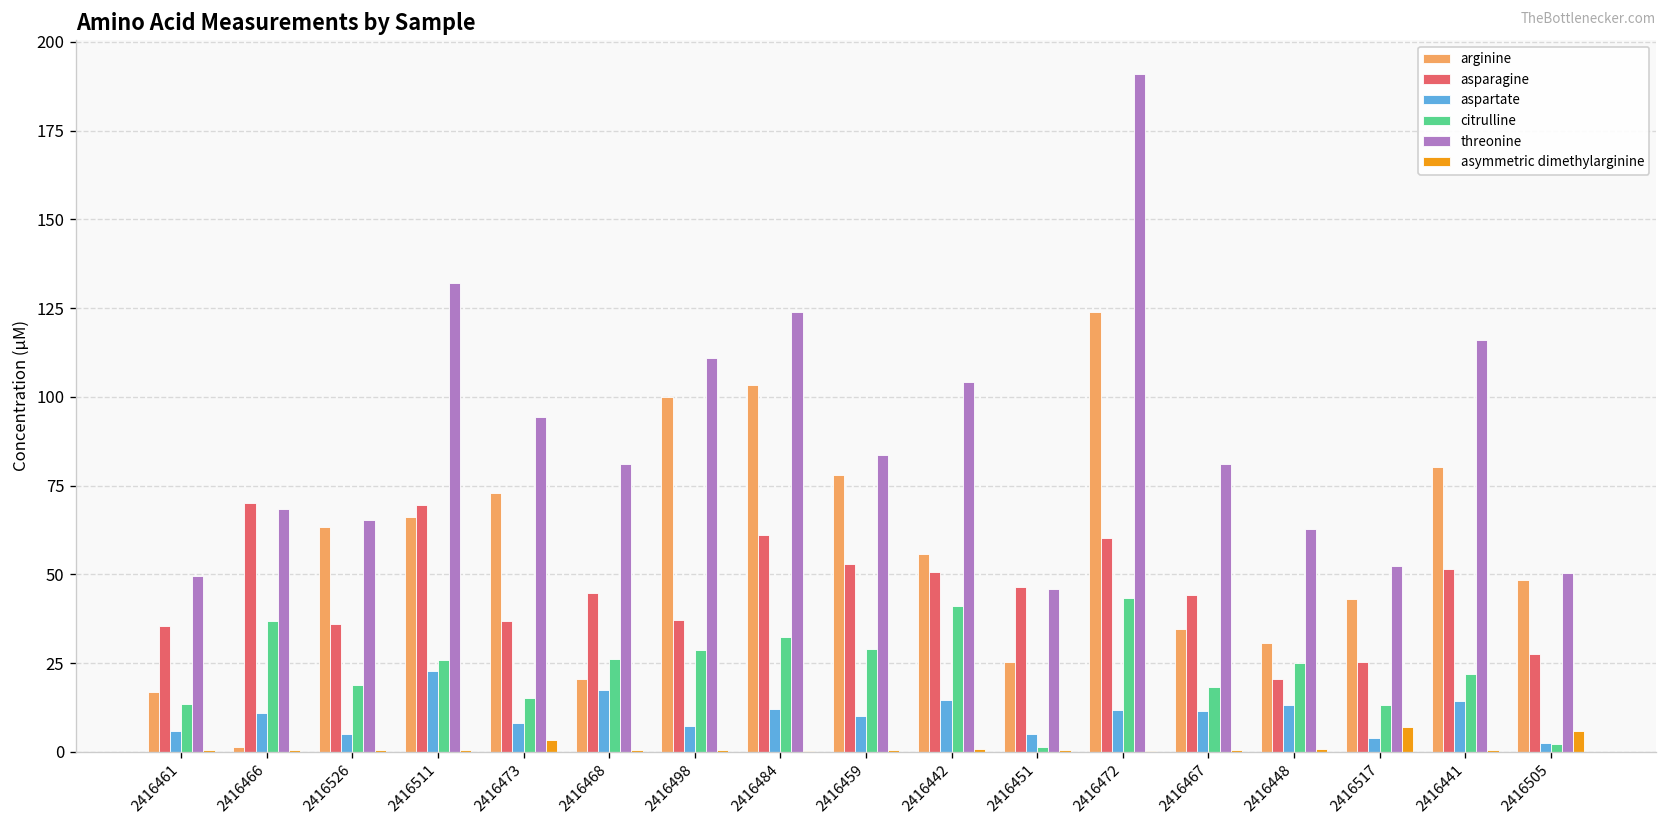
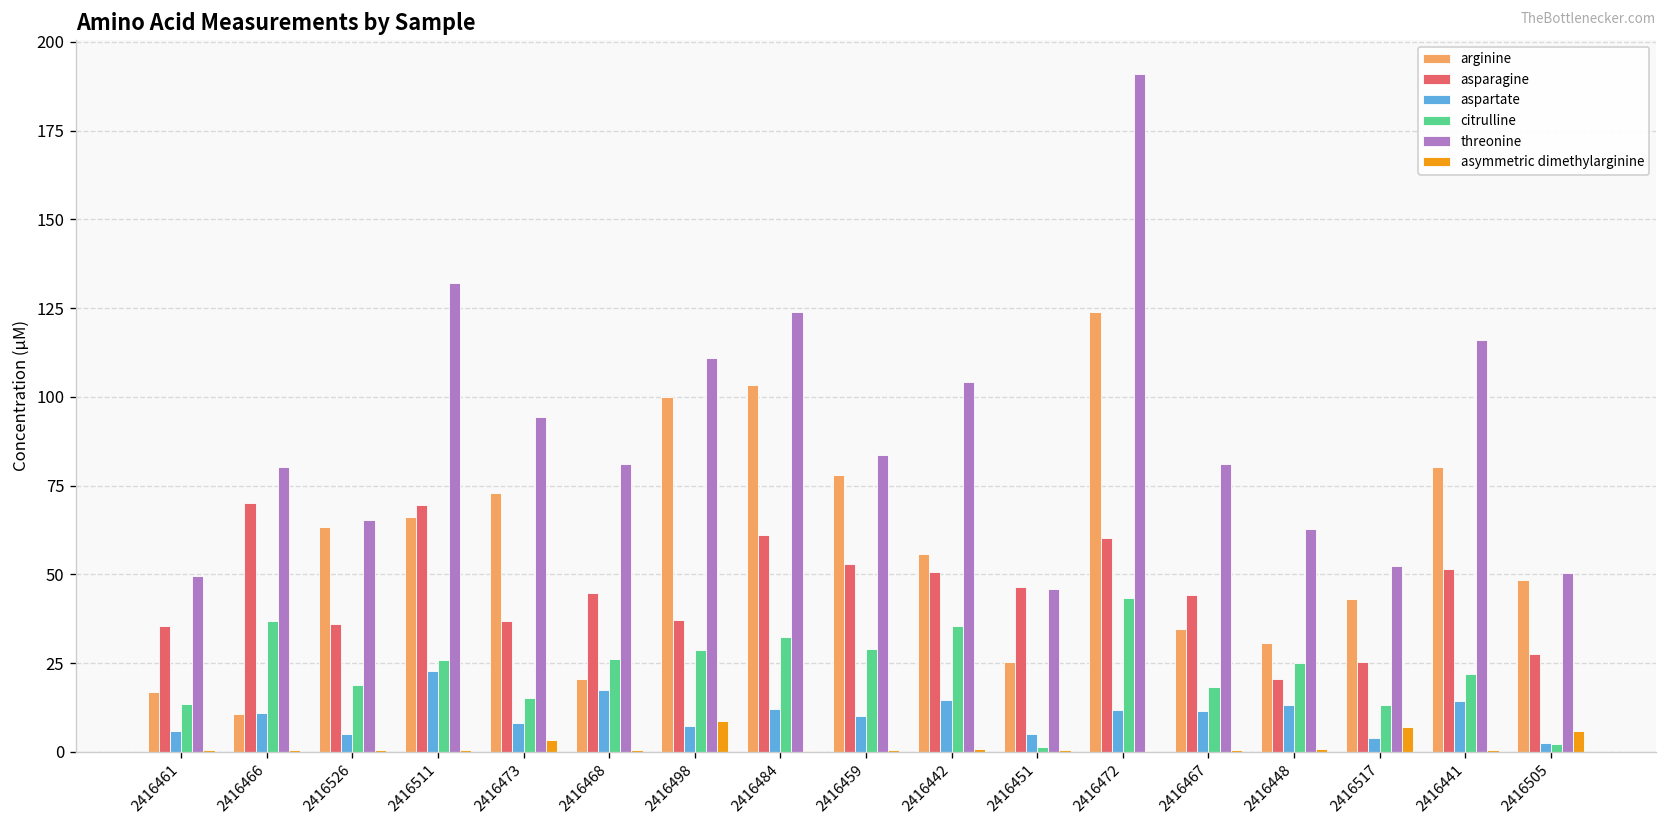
  {
    "arginine": {
      "2416461": 17,
-     "2416466": 1,
+     "2416466": 11,
      "2416526": 63,
      "2416511": 66,
      "2416473": 73,
      "2416468": 21,
      "2416498": 100,
      "2416484": 103,
      "2416459": 78,
      "2416442": 56,
      "2416451": 25,
      "2416472": 124,
      "2416467": 35,
      "2416448": 31,
      "2416517": 43,
      "2416441": 80,
      "2416505": 48
    },
    "asparagine": {
      "2416461": 35,
      "2416466": 70,
      "2416526": 36,
      "2416511": 70,
      "2416473": 37,
      "2416468": 45,
      "2416498": 37,
      "2416484": 61,
      "2416459": 53,
      "2416442": 51,
      "2416451": 46,
      "2416472": 60,
      "2416467": 44,
      "2416448": 21,
      "2416517": 25,
      "2416441": 51,
      "2416505": 27
    },
    "aspartate": {
      "2416461": 6,
      "2416466": 11,
      "2416526": 5,
      "2416511": 23,
      "2416473": 8,
      "2416468": 17,
      "2416498": 7,
      "2416484": 12,
      "2416459": 10,
      "2416442": 15,
      "2416451": 5,
      "2416472": 12,
      "2416467": 11,
      "2416448": 13,
      "2416517": 4,
      "2416441": 14,
      "2416505": 2
    },
    "citrulline": {
      "2416461": 13,
      "2416466": 37,
      "2416526": 19,
      "2416511": 26,
      "2416473": 15,
      "2416468": 26,
      "2416498": 29,
      "2416484": 32,
      "2416459": 29,
-     "2416442": 41,
+     "2416442": 36,
      "2416451": 1,
      "2416472": 43,
      "2416467": 18,
      "2416448": 25,
      "2416517": 13,
      "2416441": 22,
      "2416505": 2
    },
    "threonine": {
      "2416461": 50,
-     "2416466": 69,
+     "2416466": 80,
      "2416526": 65,
      "2416511": 132,
      "2416473": 94,
      "2416468": 81,
      "2416498": 111,
      "2416484": 124,
      "2416459": 84,
      "2416442": 104,
      "2416451": 46,
      "2416472": 191,
      "2416467": 81,
      "2416448": 63,
      "2416517": 52,
      "2416441": 116,
      "2416505": 50
    },
    "asymmetric dimethylarginine": {
      "2416473": 3,
-     "2416498": 0,
+     "2416498": 9,
      "2416517": 7,
      "2416505": 6
    }
  }
